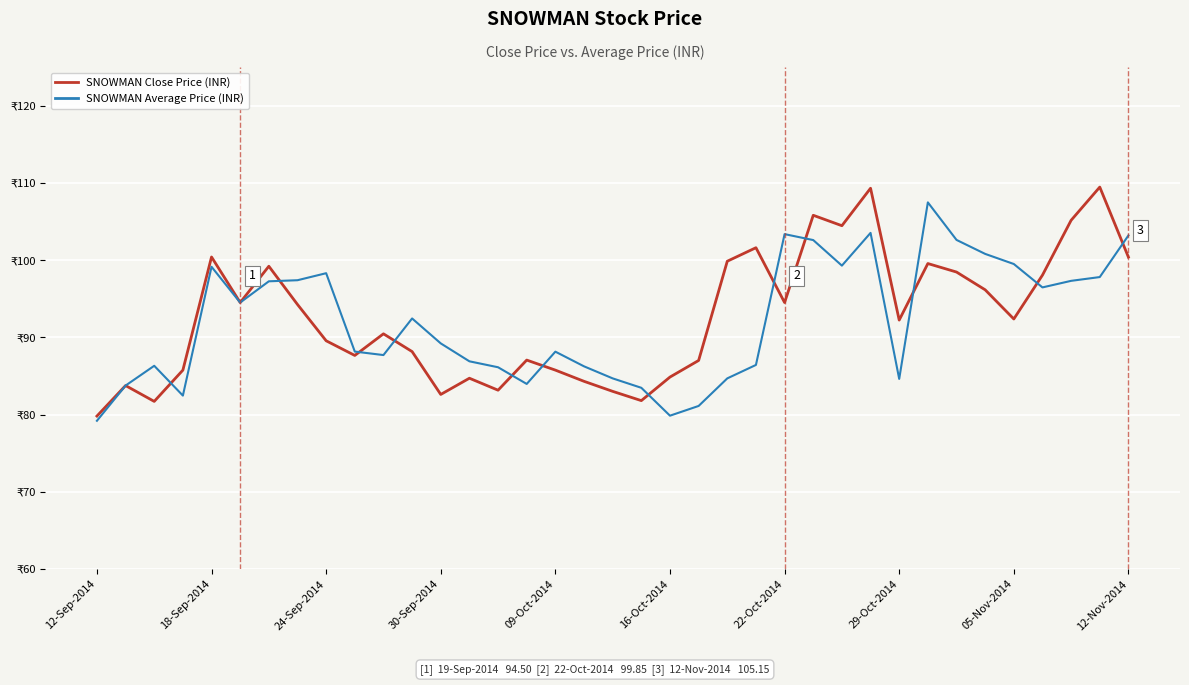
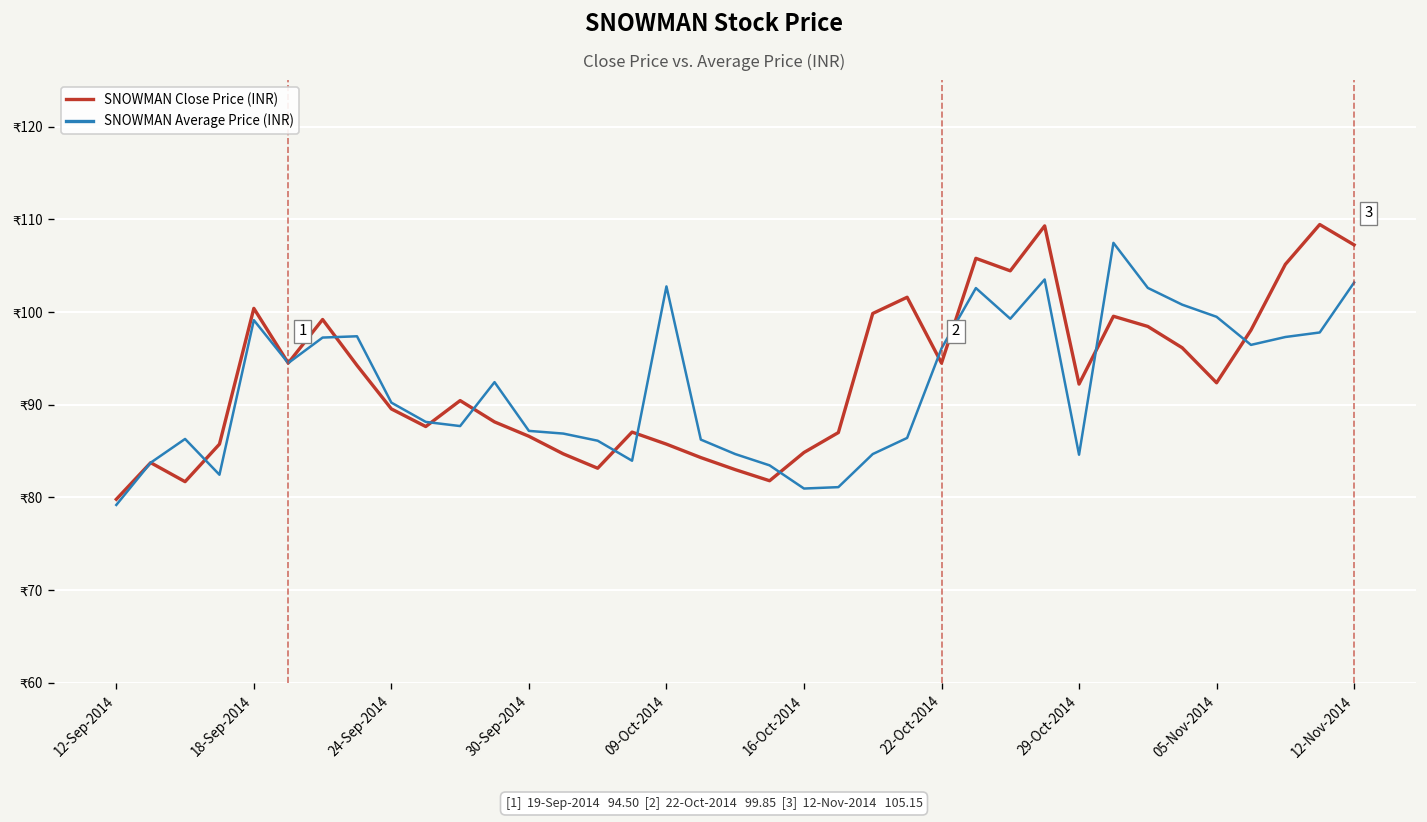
  {
    "SNOWMAN Close Price (INR)": {
      "12-Sep-2014": "₹80",
      "18-Sep-2014": "₹100",
      "24-Sep-2014": "₹90",
-     "30-Sep-2014": "₹83",
+     "30-Sep-2014": "₹87",
      "09-Oct-2014": "₹86",
      "16-Oct-2014": "₹85",
      "22-Oct-2014": "₹95",
      "29-Oct-2014": "₹92",
      "05-Nov-2014": "₹92",
-     "12-Nov-2014": "₹100"
+     "12-Nov-2014": "₹107"
    },
    "SNOWMAN Average Price (INR)": {
      "12-Sep-2014": "₹79",
      "18-Sep-2014": "₹99",
-     "24-Sep-2014": "₹98",
-     "30-Sep-2014": "₹89",
-     "09-Oct-2014": "₹88",
-     "16-Oct-2014": "₹80",
-     "22-Oct-2014": "₹103",
+     "24-Sep-2014": "₹90",
+     "30-Sep-2014": "₹87",
+     "09-Oct-2014": "₹103",
+     "16-Oct-2014": "₹81",
+     "22-Oct-2014": "₹96",
      "29-Oct-2014": "₹85",
      "05-Nov-2014": "₹99",
      "12-Nov-2014": "₹103"
    }
  }
